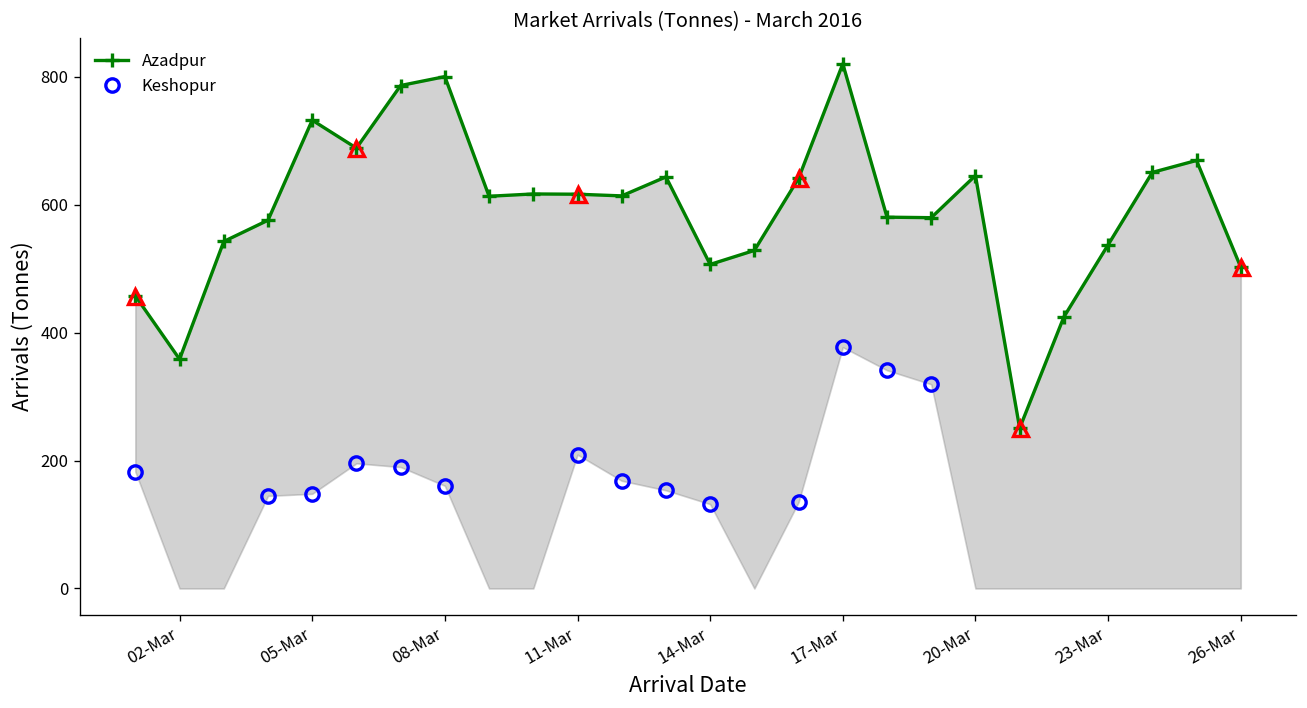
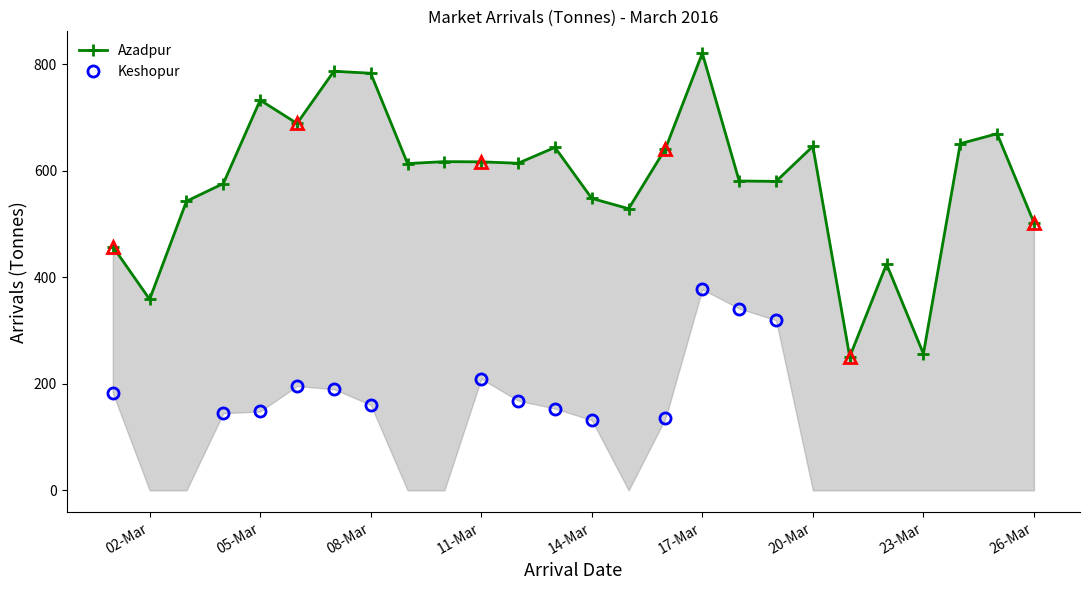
  {
    "Azadpur": {
      "02-Mar": 360,
      "05-Mar": 730,
-     "08-Mar": 800,
-     "14-Mar": 510,
+     "08-Mar": 780,
+     "14-Mar": 550,
      "17-Mar": 820,
      "20-Mar": 650,
-     "23-Mar": 540
+     "23-Mar": 260
    },
    "Keshopur": {
      "05-Mar": 150,
      "08-Mar": 160,
      "11-Mar": 210,
      "14-Mar": 130,
      "17-Mar": 380
    }
  }
